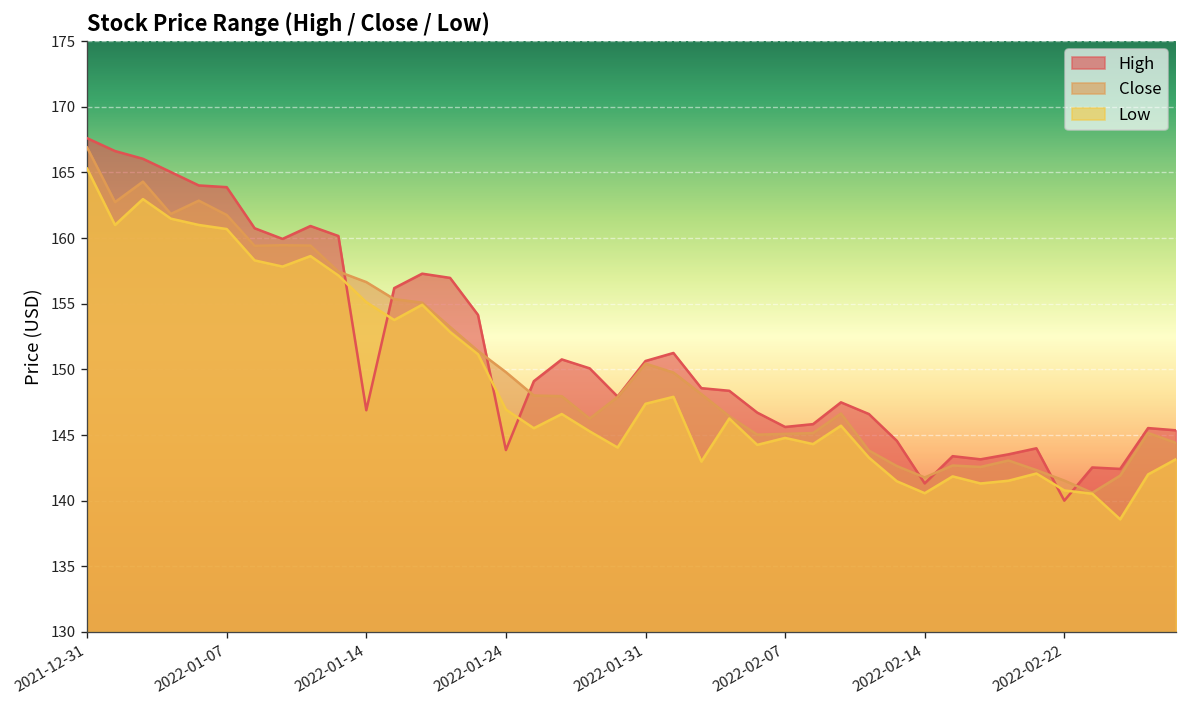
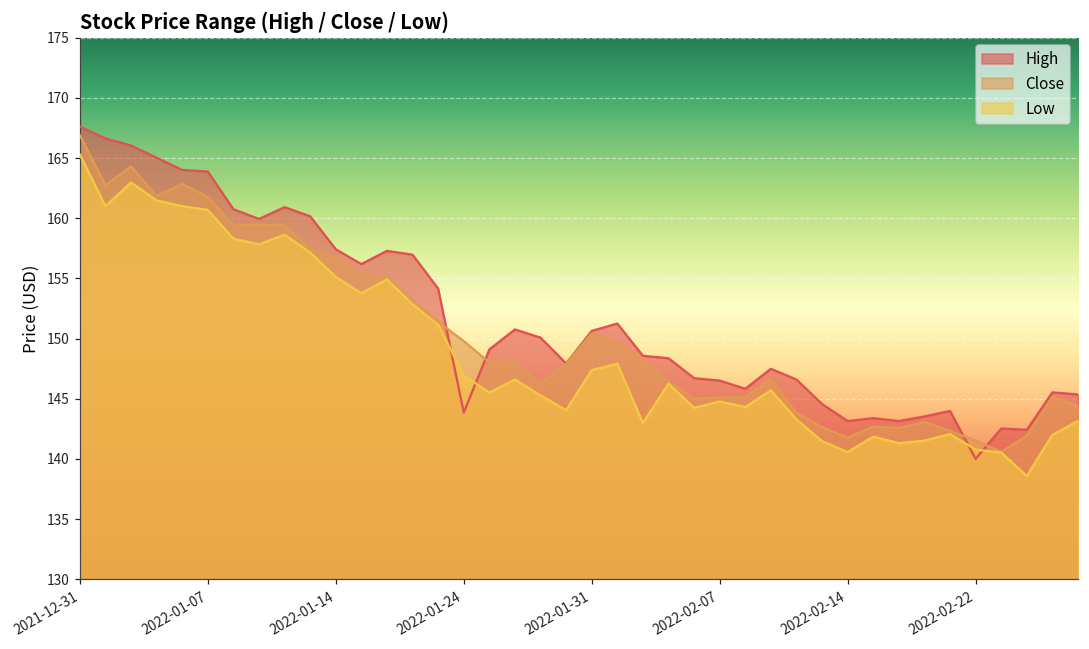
  {
    "High": {
      "2021-12-31": 167.6,
      "2022-01-07": 163.9,
-     "2022-01-14": 146.9,
+     "2022-01-14": 157.4,
      "2022-01-24": 143.9,
-     "2022-02-07": 145.6,
-     "2022-02-14": 141.3,
+     "2022-02-07": 146.5,
+     "2022-02-14": 143.1,
      "2022-02-22": 140.0
    }
  }
